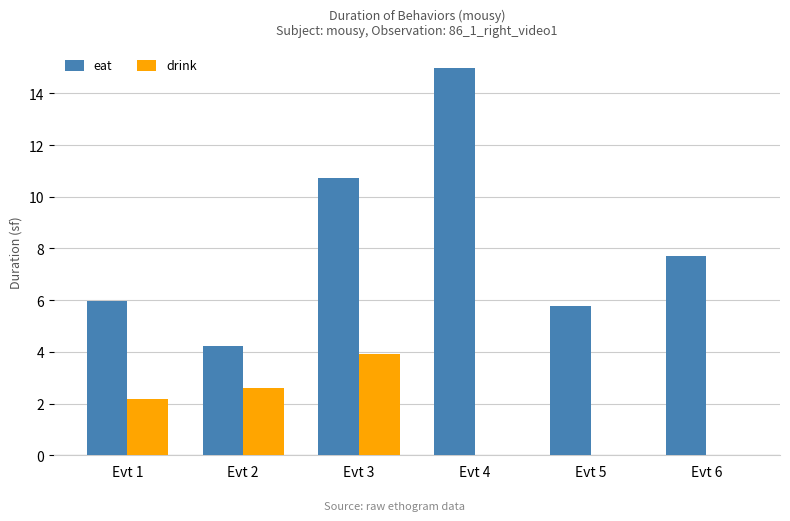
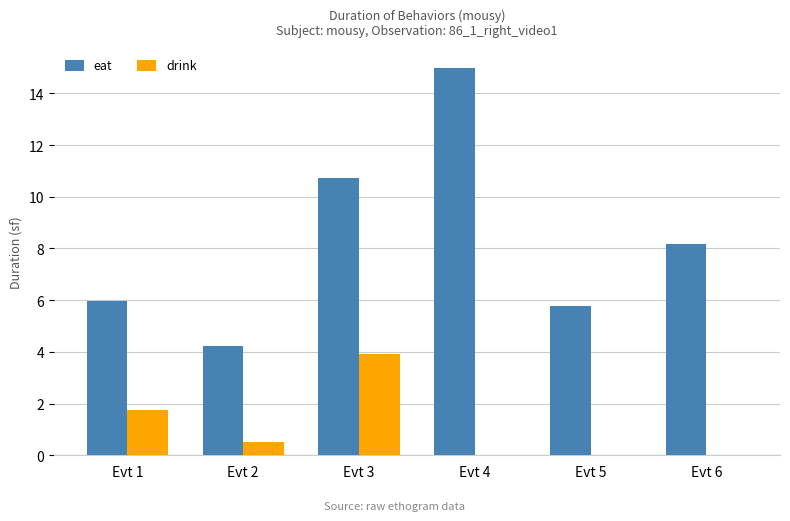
  {
    "eat": {
      "Evt 1": 6.0,
      "Evt 2": 4.2,
      "Evt 3": 10.7,
      "Evt 4": 15.0,
      "Evt 5": 5.8,
-     "Evt 6": 7.7
+     "Evt 6": 8.2
    },
    "drink": {
-     "Evt 1": 2.2,
-     "Evt 2": 2.6,
+     "Evt 1": 1.8,
+     "Evt 2": 0.5,
      "Evt 3": 3.9,
      "Evt 4": 0.0,
      "Evt 5": 0.0,
      "Evt 6": 0.0
    }
  }
